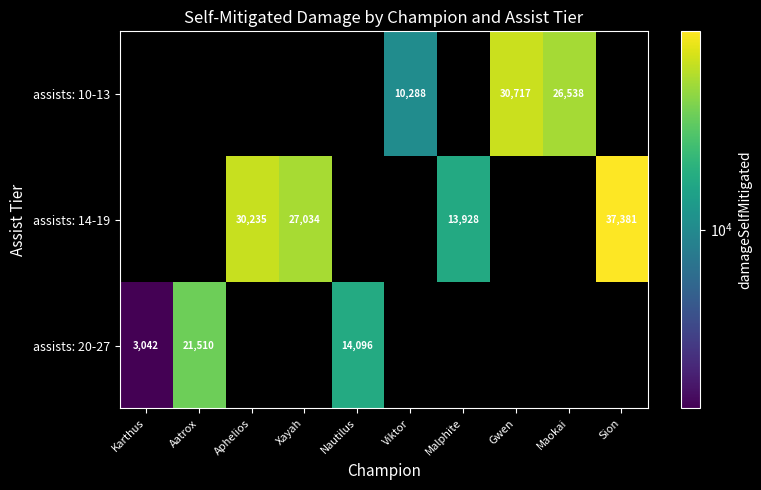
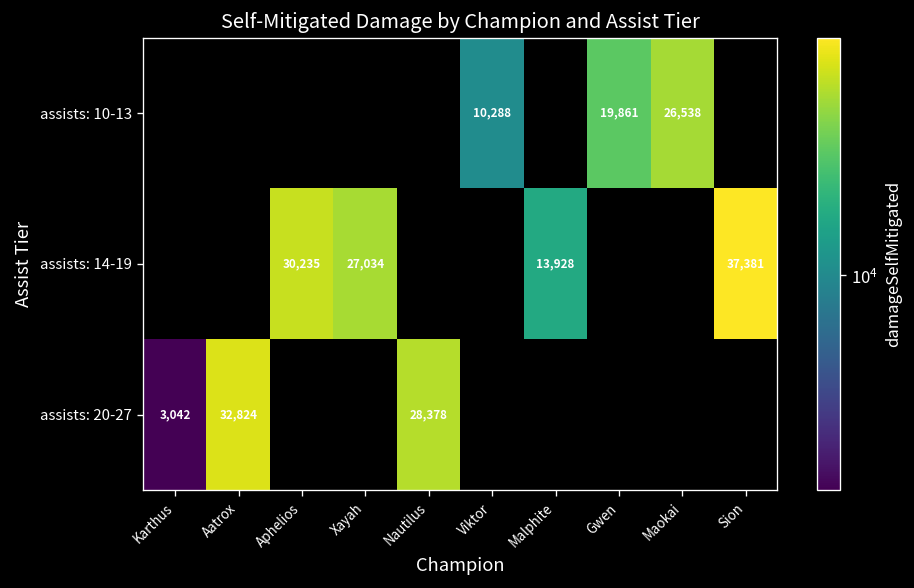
  {
    "assists: 10-13": {
      "Viktor": "10,288",
-     "Gwen": "30,717",
+     "Gwen": "19,861",
      "Maokai": "26,538"
    },
    "assists: 14-19": {
      "Aphelios": "30,235",
      "Xayah": "27,034",
      "Malphite": "13,928",
      "Sion": "37,381"
    },
    "assists: 20-27": {
      "Karthus": "3,042",
-     "Aatrox": "21,510",
-     "Nautilus": "14,096"
+     "Aatrox": "32,824",
+     "Nautilus": "28,378"
    }
  }
